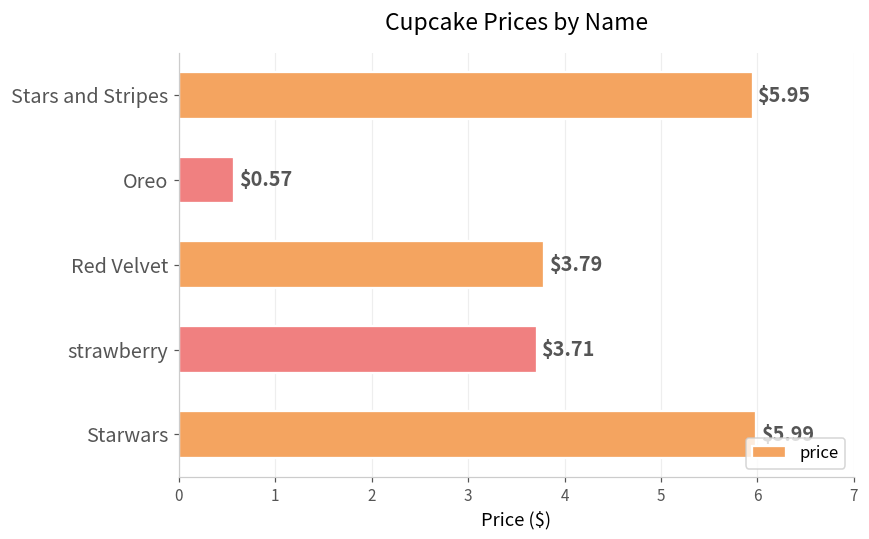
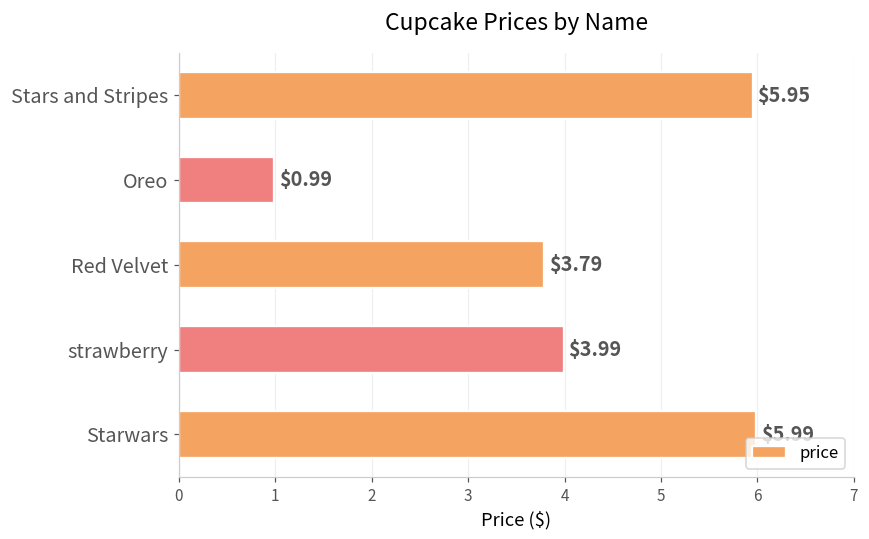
  {
    "Stars and Stripes": "$5.95",
-   "Oreo": "$0.57",
+   "Oreo": "$0.99",
    "Red Velvet": "$3.79",
-   "strawberry": "$3.71"
+   "strawberry": "$3.99"
  }
